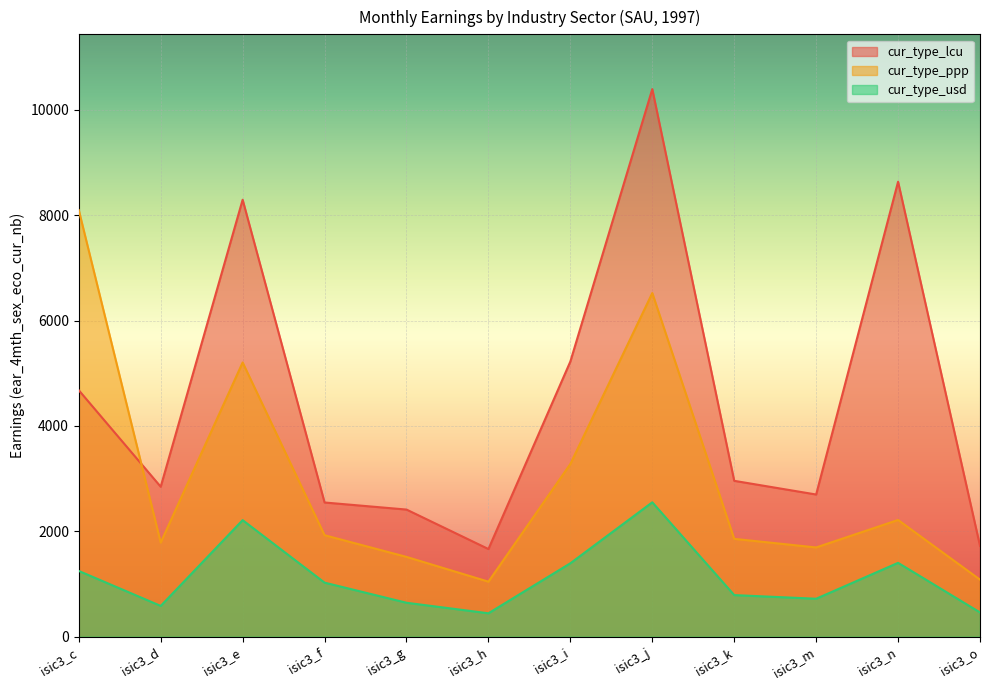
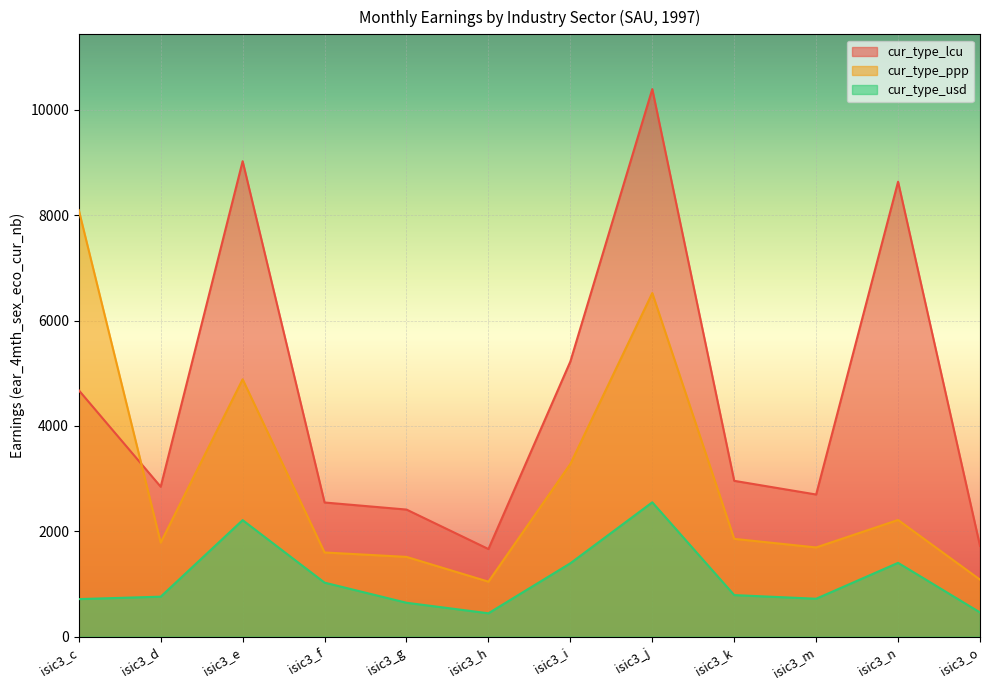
  {
    "cur_type_lcu": {
      "isic3_c": 4700,
      "isic3_d": 2800,
-     "isic3_e": 8300,
+     "isic3_e": 9000,
      "isic3_f": 2500,
      "isic3_g": 2400,
      "isic3_h": 1700,
      "isic3_i": 5200,
      "isic3_j": 10400,
      "isic3_k": 3000,
      "isic3_m": 2700,
      "isic3_n": 8600,
      "isic3_o": 1700
    },
    "cur_type_ppp": {
      "isic3_c": 8100,
      "isic3_d": 1800,
-     "isic3_e": 5200,
-     "isic3_f": 1900,
+     "isic3_e": 4900,
+     "isic3_f": 1600,
      "isic3_g": 1500,
      "isic3_h": 1000,
      "isic3_i": 3300,
      "isic3_j": 6500,
      "isic3_k": 1900,
      "isic3_m": 1700,
      "isic3_n": 2200,
      "isic3_o": 1100
    },
    "cur_type_usd": {
-     "isic3_c": 1200,
-     "isic3_d": 600,
+     "isic3_c": 700,
+     "isic3_d": 800,
      "isic3_e": 2200,
      "isic3_f": 1000,
      "isic3_g": 600,
      "isic3_h": 400,
      "isic3_i": 1400,
      "isic3_j": 2500,
      "isic3_k": 800,
      "isic3_m": 700,
      "isic3_n": 1400,
      "isic3_o": 500
    }
  }
